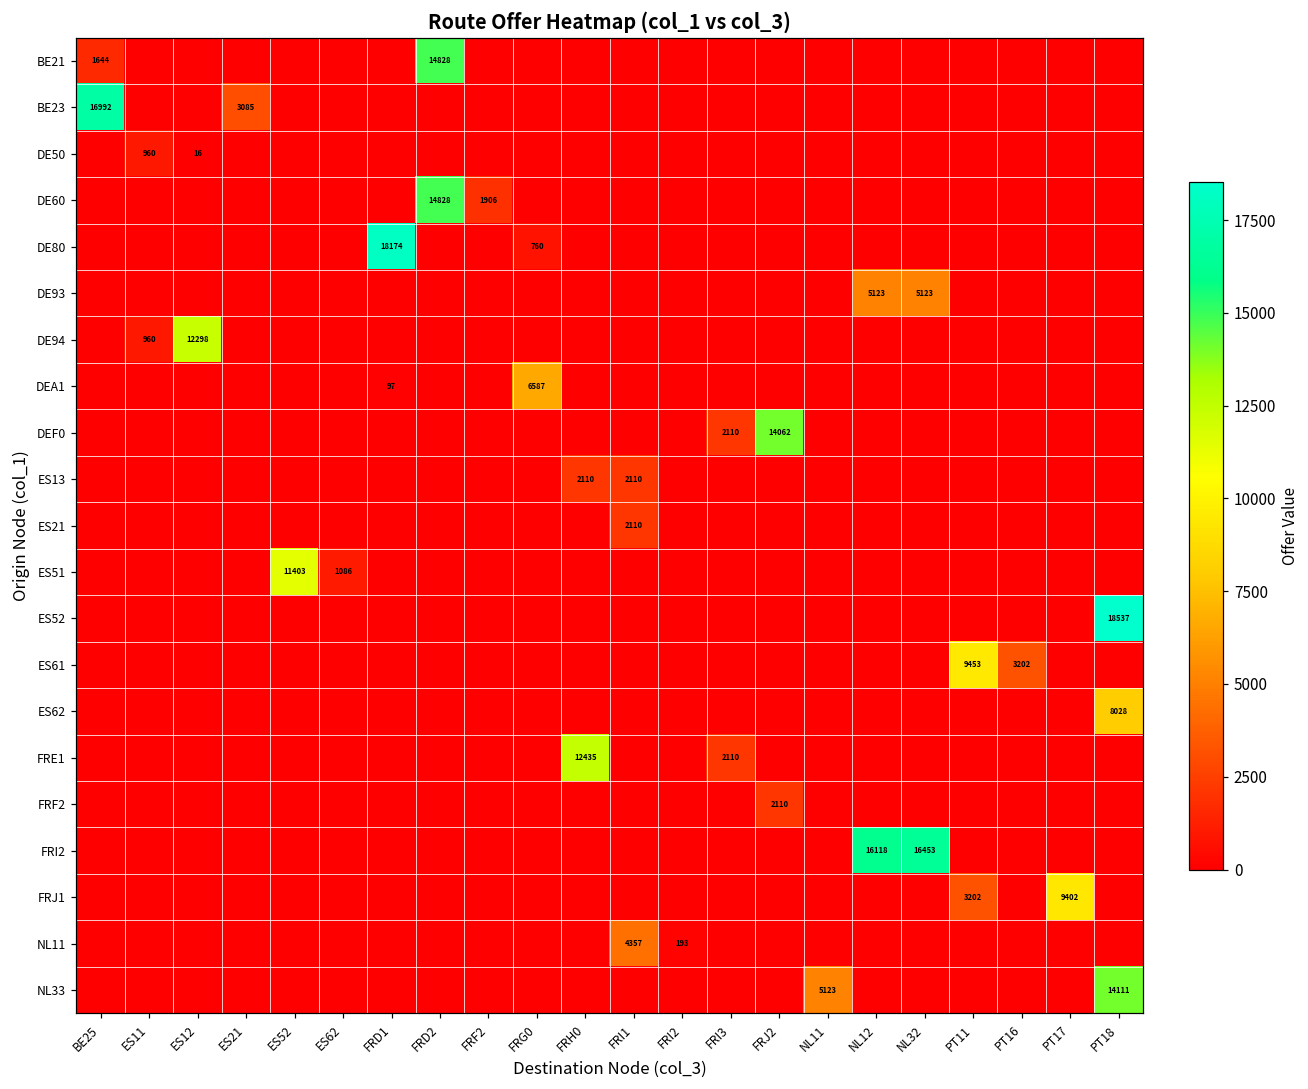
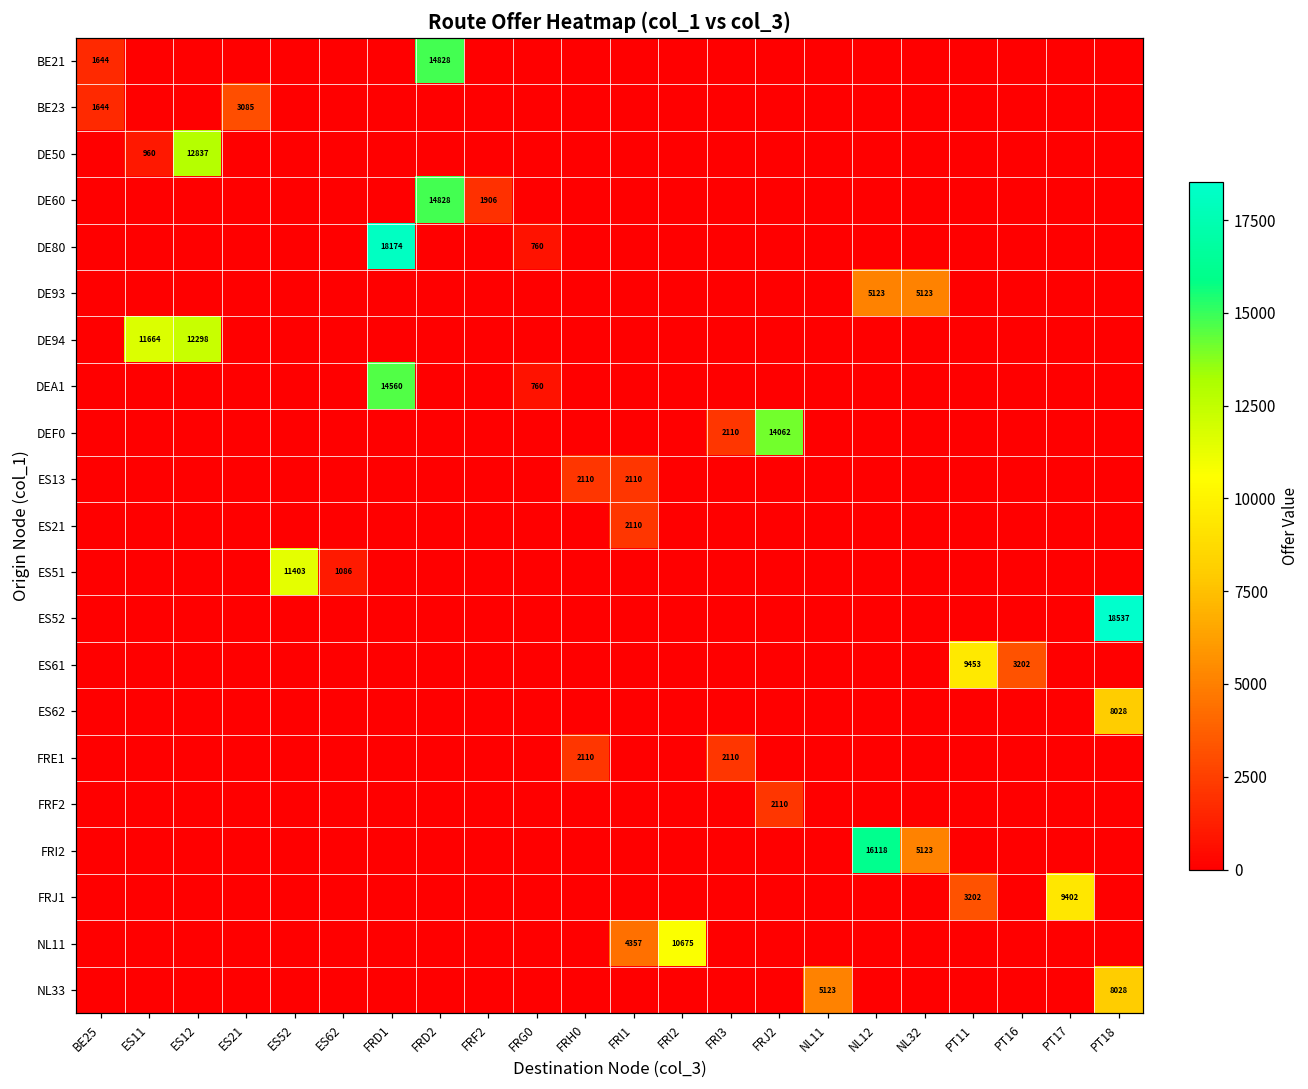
  {
    "BE21": {
      "BE25": 1644,
      "FRD2": 14828
    },
    "BE23": {
-     "BE25": 16992,
+     "BE25": 1644,
      "ES21": 3085
    },
    "DE50": {
      "ES11": 960,
-     "ES12": 16
+     "ES12": 12837
    },
    "DE60": {
      "FRD2": 14828,
      "FRF2": 1906
    },
    "DE80": {
      "FRD1": 18174,
      "FRG0": 760
    },
    "DE93": {
      "NL12": 5123,
      "NL32": 5123
    },
    "DE94": {
-     "ES11": 960,
+     "ES11": 11664,
      "ES12": 12298
    },
    "DEA1": {
-     "FRD1": 97,
-     "FRG0": 6587
+     "FRD1": 14560,
+     "FRG0": 760
    },
    "DEF0": {
      "FRI3": 2110,
      "FRJ2": 14062
    },
    "ES13": {
      "FRH0": 2110,
      "FRI1": 2110
    },
    "ES21": {
      "FRI1": 2110
    },
    "ES51": {
      "ES52": 11403,
      "ES62": 1086
    },
    "ES52": {
      "PT18": 18537
    },
    "ES61": {
      "PT11": 9453,
      "PT16": 3202
    },
    "ES62": {
      "PT18": 8028
    },
    "FRE1": {
-     "FRH0": 12435,
+     "FRH0": 2110,
      "FRI3": 2110
    },
    "FRF2": {
      "FRJ2": 2110
    },
    "FRI2": {
      "NL12": 16118,
-     "NL32": 16453
+     "NL32": 5123
    },
    "FRJ1": {
      "PT11": 3202,
      "PT17": 9402
    },
    "NL11": {
      "FRI1": 4357,
-     "FRI2": 193
+     "FRI2": 10675
    },
    "NL33": {
      "NL11": 5123,
-     "PT18": 14111
+     "PT18": 8028
    }
  }
